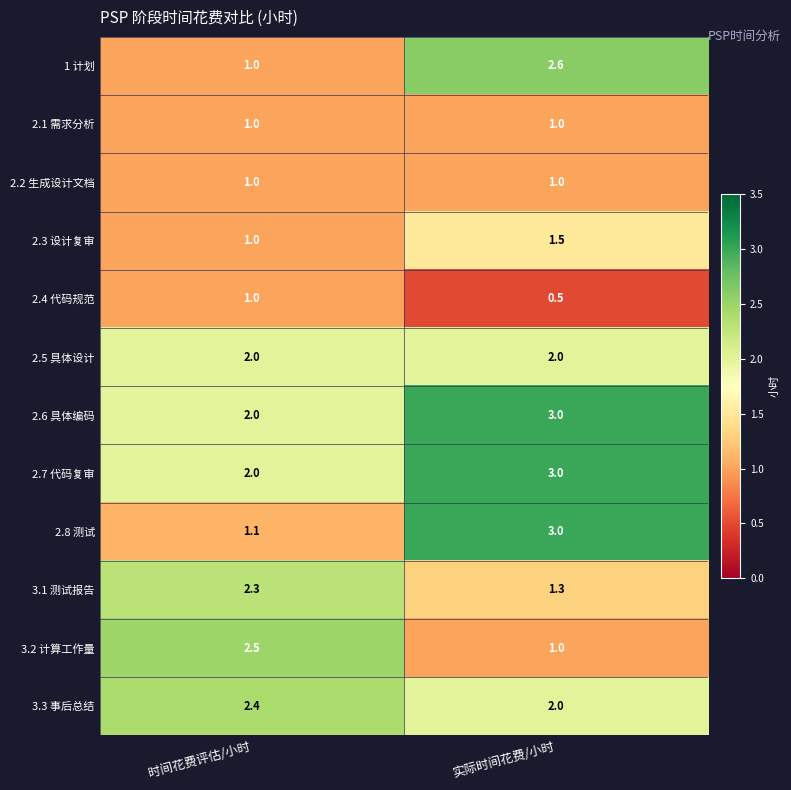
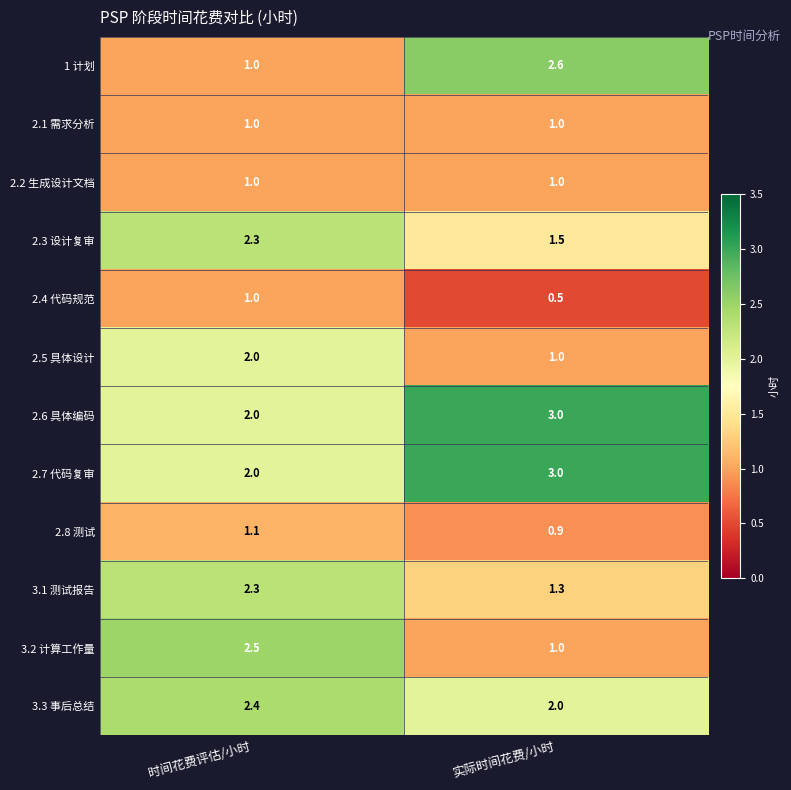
  {
    "1 计划": {
      "时间花费评估/小时": 1.0,
      "实际时间花费/小时": 2.6
    },
    "2.1 需求分析": {
      "时间花费评估/小时": 1.0,
      "实际时间花费/小时": 1.0
    },
    "2.2 生成设计文档": {
      "时间花费评估/小时": 1.0,
      "实际时间花费/小时": 1.0
    },
    "2.3 设计复审": {
-     "时间花费评估/小时": 1.0,
+     "时间花费评估/小时": 2.3,
      "实际时间花费/小时": 1.5
    },
    "2.4 代码规范": {
      "时间花费评估/小时": 1.0,
      "实际时间花费/小时": 0.5
    },
    "2.5 具体设计": {
      "时间花费评估/小时": 2.0,
-     "实际时间花费/小时": 2.0
+     "实际时间花费/小时": 1.0
    },
    "2.6 具体编码": {
      "时间花费评估/小时": 2.0,
      "实际时间花费/小时": 3.0
    },
    "2.7 代码复审": {
      "时间花费评估/小时": 2.0,
      "实际时间花费/小时": 3.0
    },
    "2.8 测试": {
      "时间花费评估/小时": 1.1,
-     "实际时间花费/小时": 3.0
+     "实际时间花费/小时": 0.9
    },
    "3.1 测试报告": {
      "时间花费评估/小时": 2.3,
      "实际时间花费/小时": 1.3
    },
    "3.2 计算工作量": {
      "时间花费评估/小时": 2.5,
      "实际时间花费/小时": 1.0
    },
    "3.3 事后总结": {
      "时间花费评估/小时": 2.4,
      "实际时间花费/小时": 2.0
    }
  }
